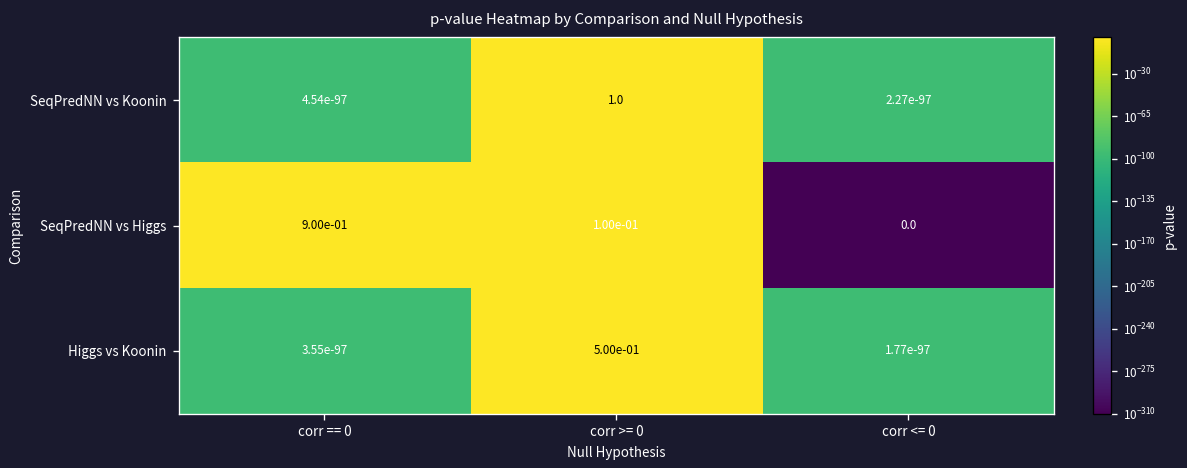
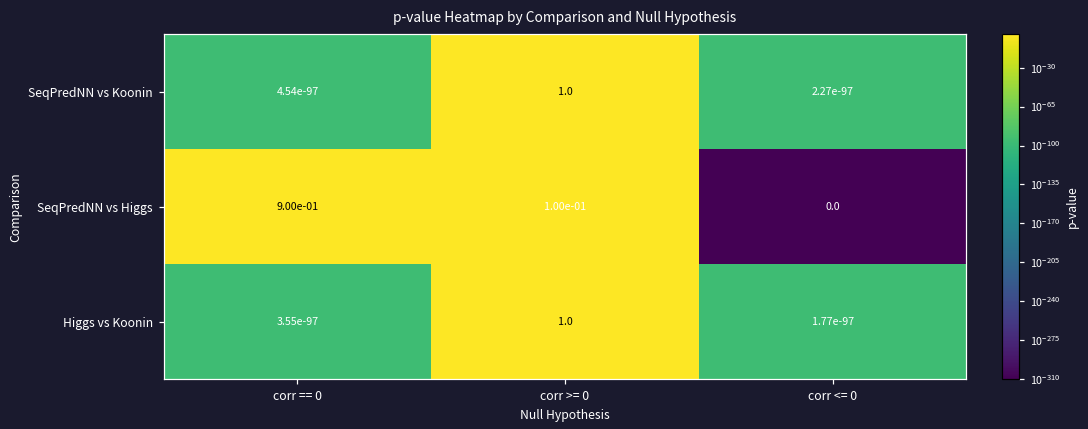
  {
    "SeqPredNN vs Koonin": {
      "corr == 0": "4.54e-97",
      "corr >= 0": "1.0",
      "corr <= 0": "2.27e-97"
    },
    "SeqPredNN vs Higgs": {
      "corr == 0": "9.00e-01",
      "corr >= 0": "1.00e-01",
      "corr <= 0": "0.0"
    },
    "Higgs vs Koonin": {
      "corr == 0": "3.55e-97",
-     "corr >= 0": "5.00e-01",
+     "corr >= 0": "1.0",
      "corr <= 0": "1.77e-97"
    }
  }
